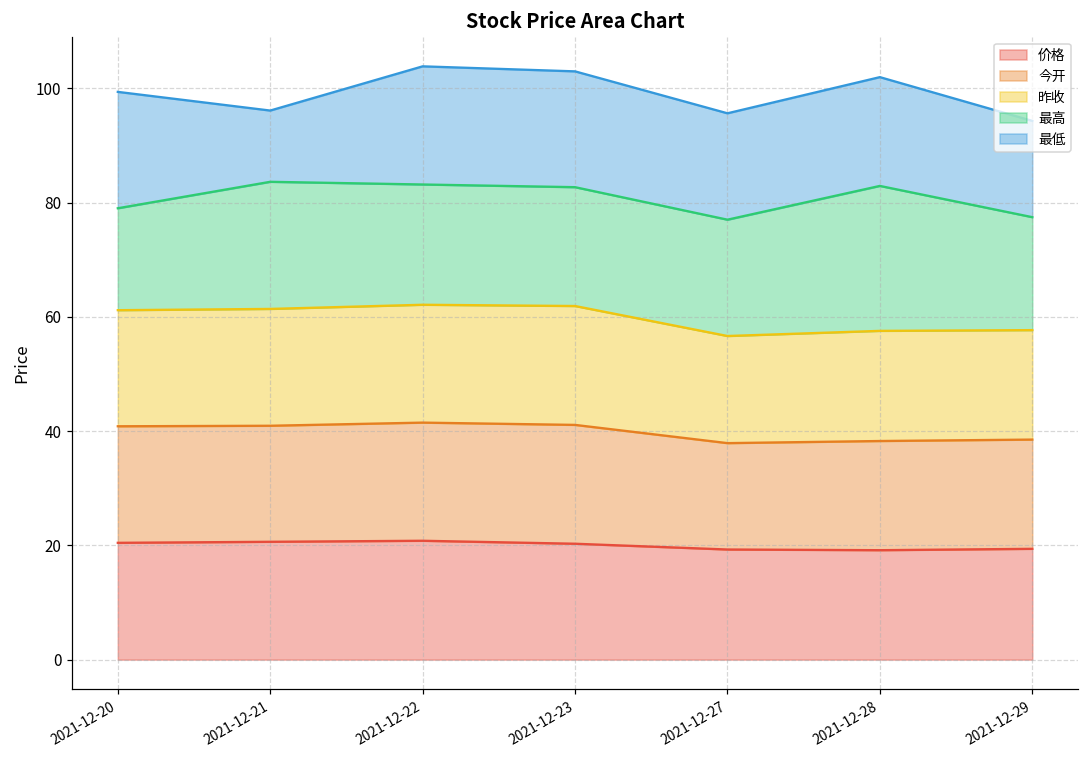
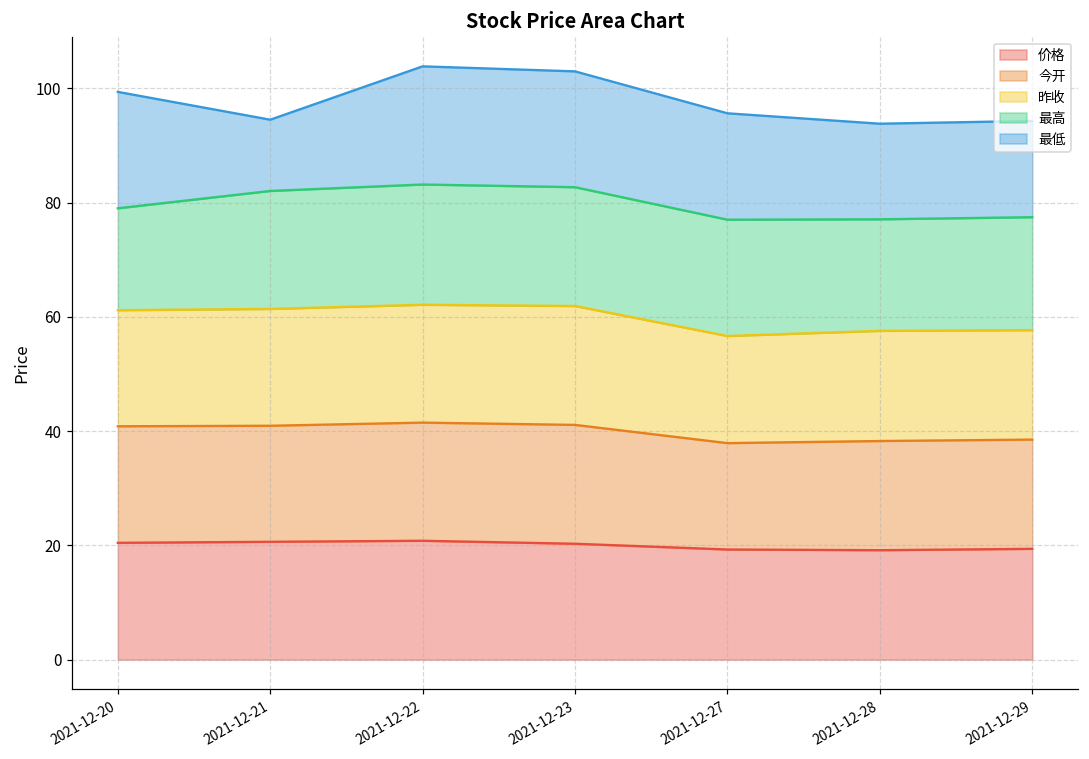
  {
    "最高": {
      "2021-12-20": 18,
-     "2021-12-21": 22,
+     "2021-12-21": 21,
      "2021-12-22": 21,
      "2021-12-23": 21,
      "2021-12-27": 20,
-     "2021-12-28": 25,
+     "2021-12-28": 20,
      "2021-12-29": 20
    },
    "最低": {
      "2021-12-20": 20,
      "2021-12-21": 12,
      "2021-12-22": 21,
      "2021-12-23": 20,
      "2021-12-27": 19,
-     "2021-12-28": 19
+     "2021-12-28": 17
    }
  }
